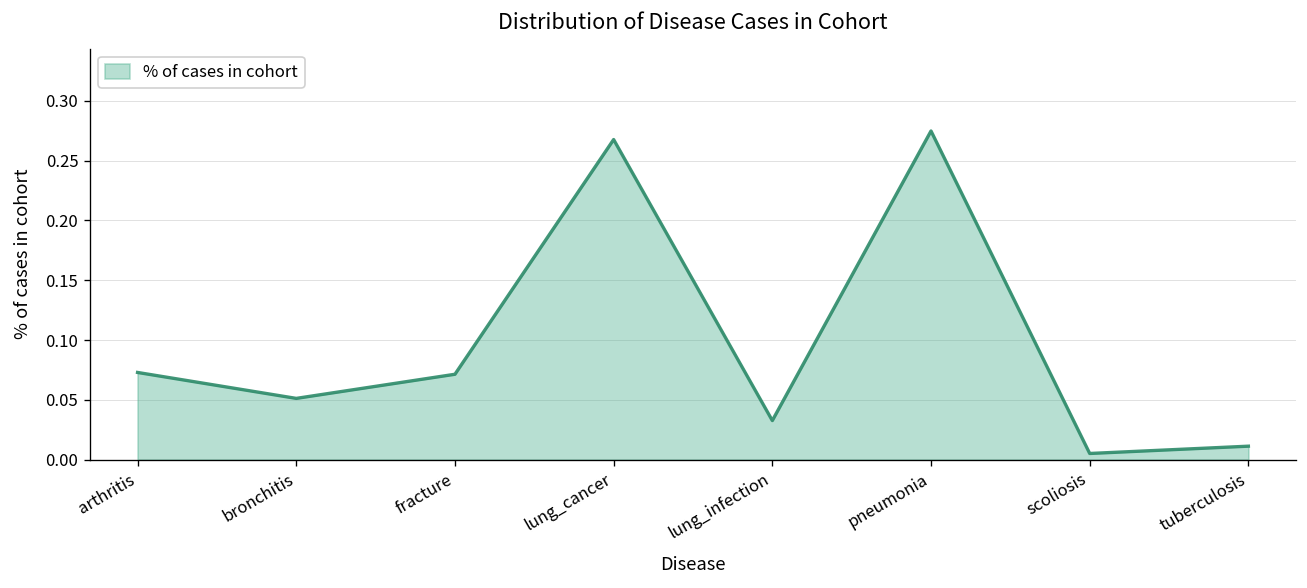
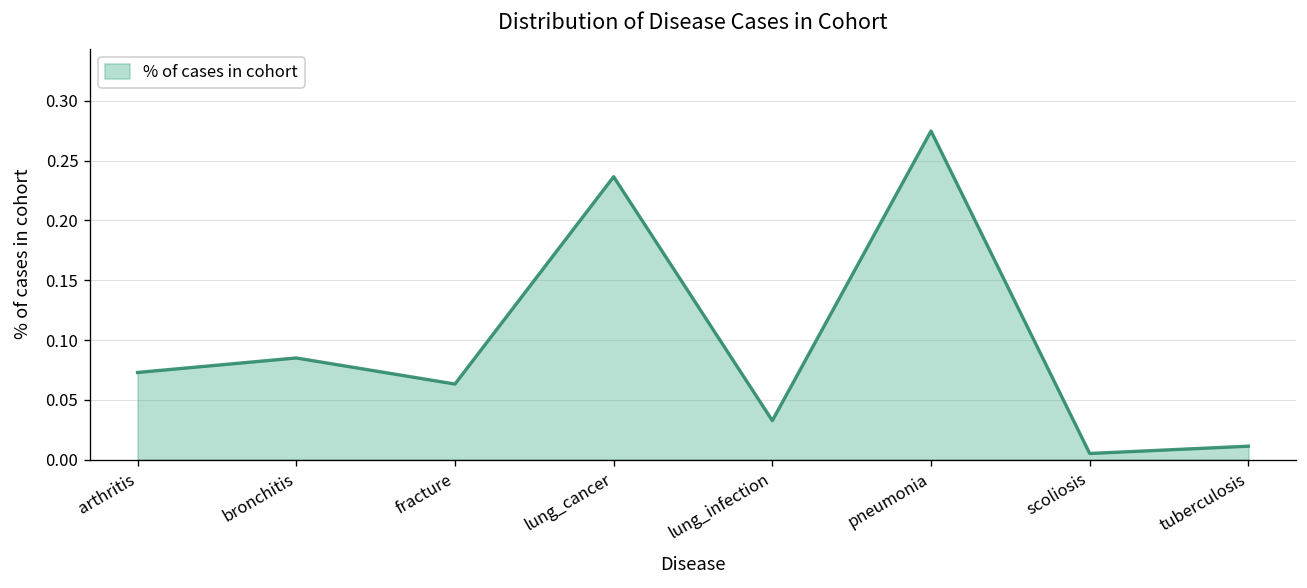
  {
    "arthritis": 0.07,
-   "bronchitis": 0.05,
-   "fracture": 0.07,
-   "lung_cancer": 0.27,
+   "bronchitis": 0.09,
+   "fracture": 0.06,
+   "lung_cancer": 0.24,
    "lung_infection": 0.03,
    "pneumonia": 0.27,
    "scoliosis": 0.01,
    "tuberculosis": 0.01
  }
